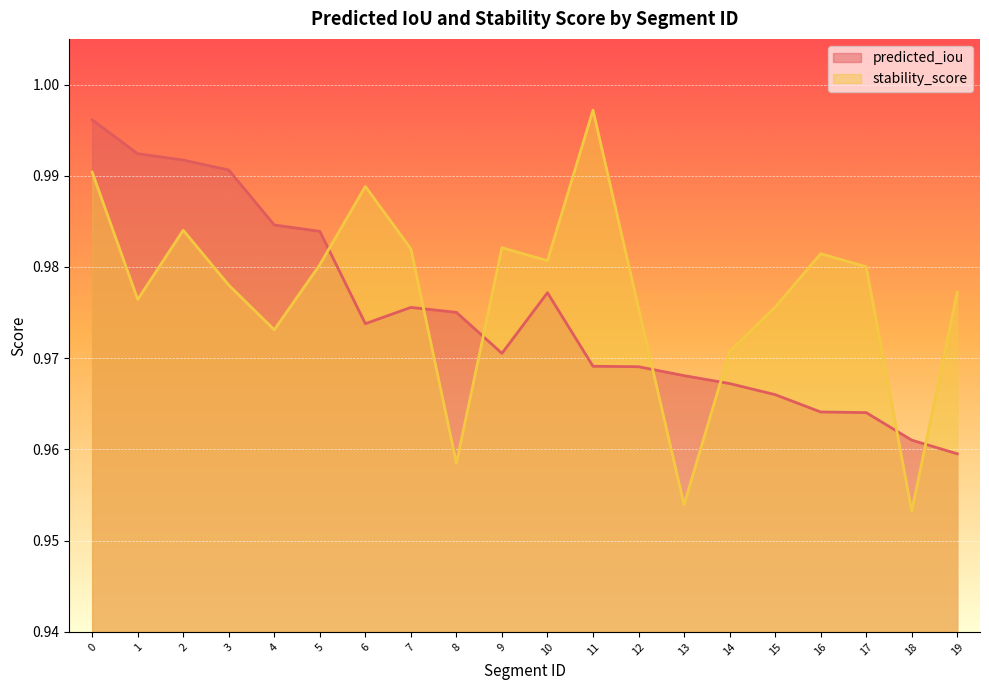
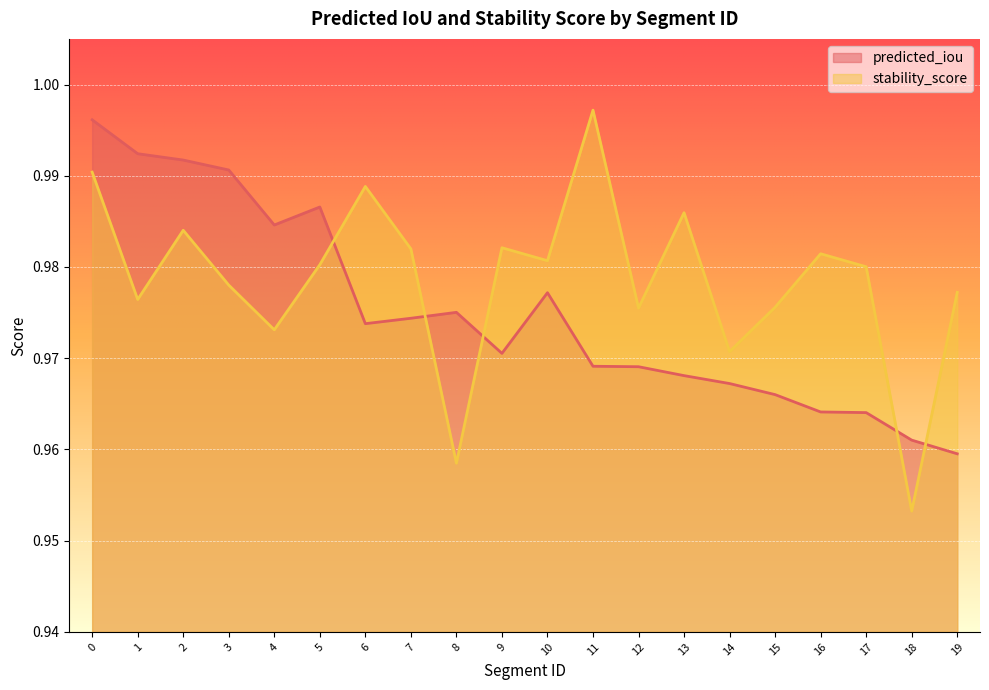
  {
    "predicted_iou": {
      "0": 0.996,
      "1": 0.992,
      "2": 0.992,
      "3": 0.991,
      "4": 0.985,
-     "5": 0.984,
+     "5": 0.987,
      "6": 0.974,
-     "7": 0.976,
+     "7": 0.974,
      "8": 0.975,
      "9": 0.971,
      "10": 0.977,
      "11": 0.969,
      "12": 0.969,
      "13": 0.968,
      "14": 0.967,
      "15": 0.966,
      "16": 0.964,
      "17": 0.964,
      "18": 0.961,
      "19": 0.960
    },
    "stability_score": {
      "0": 0.990,
      "1": 0.976,
      "2": 0.984,
      "3": 0.978,
      "4": 0.973,
      "5": 0.980,
      "6": 0.989,
      "7": 0.982,
      "8": 0.958,
      "9": 0.982,
      "10": 0.981,
      "11": 0.997,
      "12": 0.975,
-     "13": 0.954,
+     "13": 0.986,
      "14": 0.971,
      "15": 0.976,
      "16": 0.981,
      "17": 0.980,
      "18": 0.953,
      "19": 0.977
    }
  }
